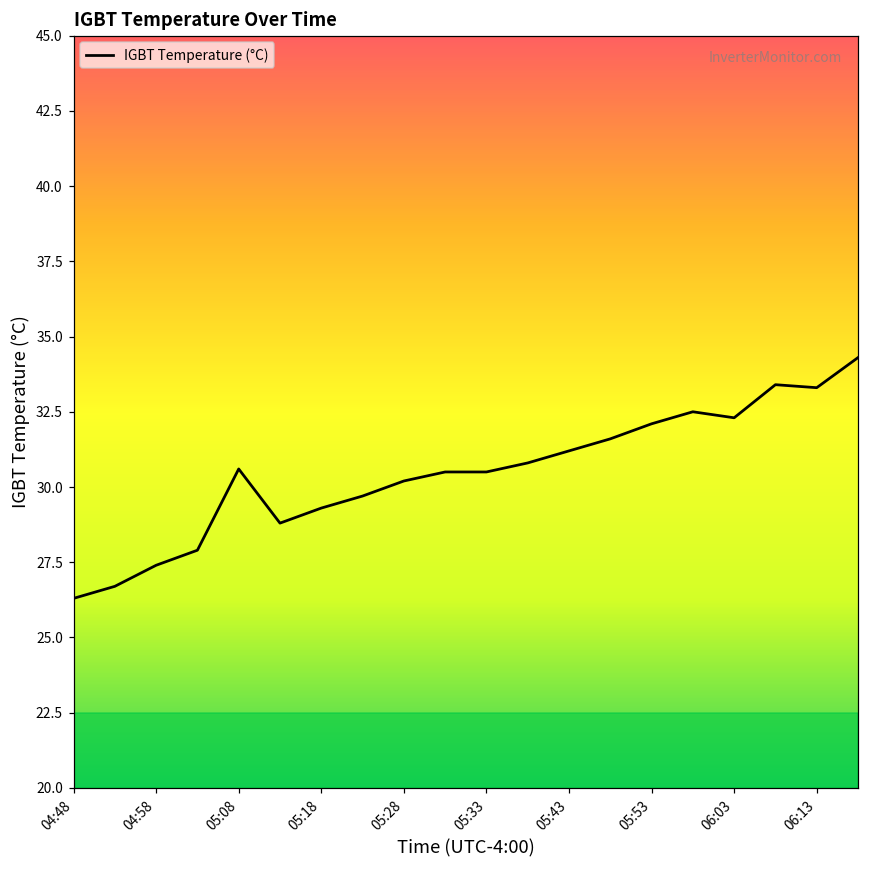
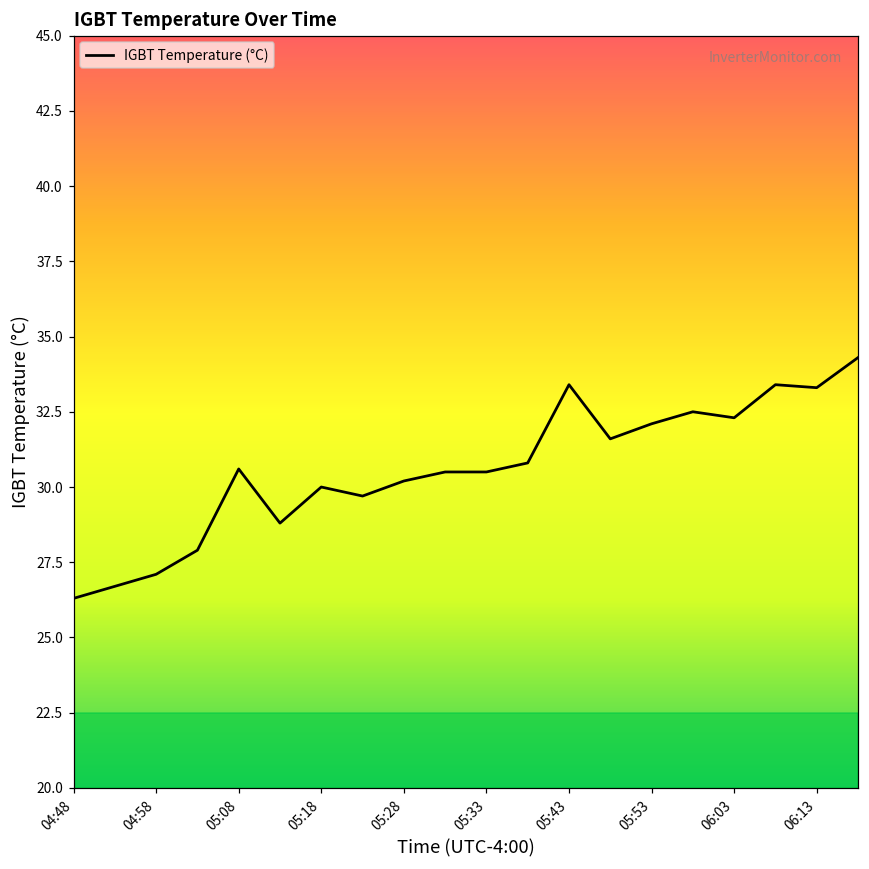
  {
    "04:48": 26.3,
-   "04:58": 27.4,
+   "04:58": 27.1,
    "05:08": 30.6,
-   "05:18": 29.3,
+   "05:18": 30.0,
    "05:28": 30.2,
-   "05:43": 31.2,
+   "05:43": 33.4,
    "05:53": 32.1,
    "06:03": 32.3,
    "06:13": 33.3
  }
